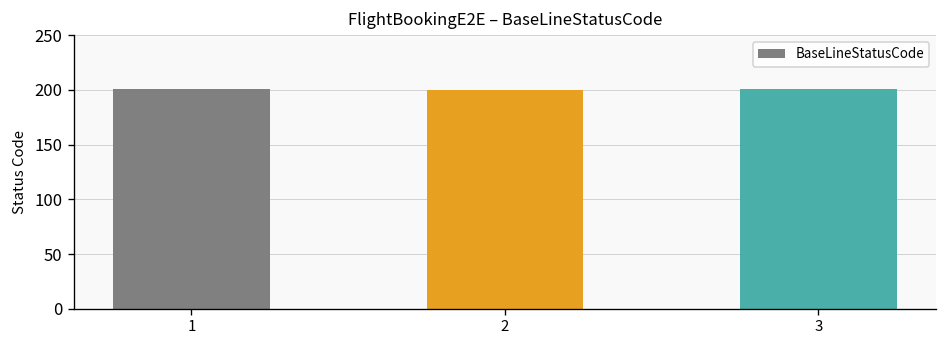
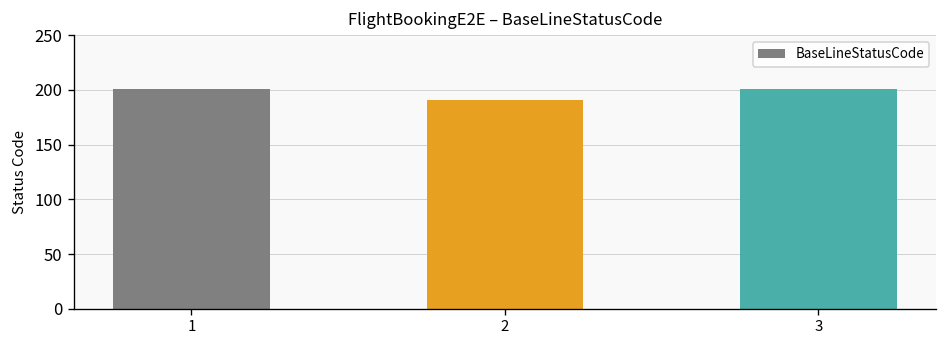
  {
    "1": 200,
-   "2": 200,
+   "2": 190,
    "3": 200
  }
